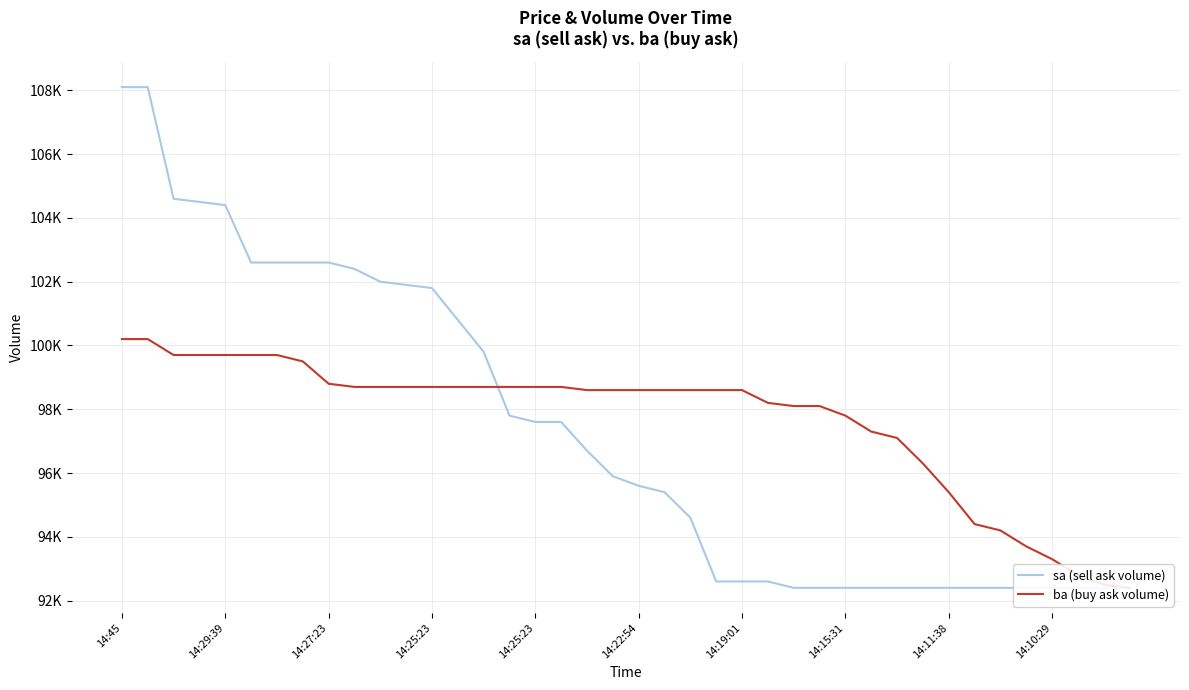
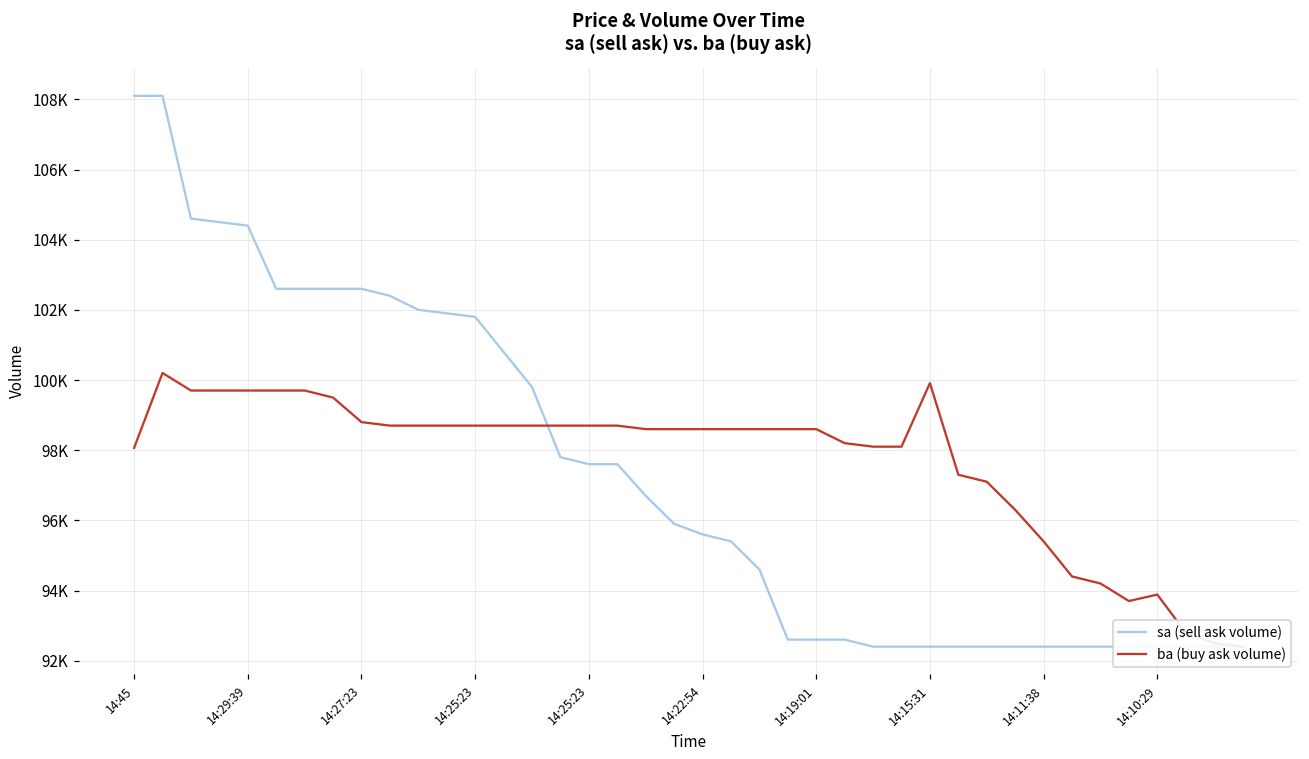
  {
    "sa (sell ask volume)": {
      "14:45": 108100,
      "14:15:31": 92400
    },
    "ba (buy ask volume)": {
-     "14:45": 100200,
-     "14:15:31": 97800,
-     "14:10:29": 93300
+     "14:45": 98100,
+     "14:15:31": 99900,
+     "14:10:29": 93900
    }
  }
